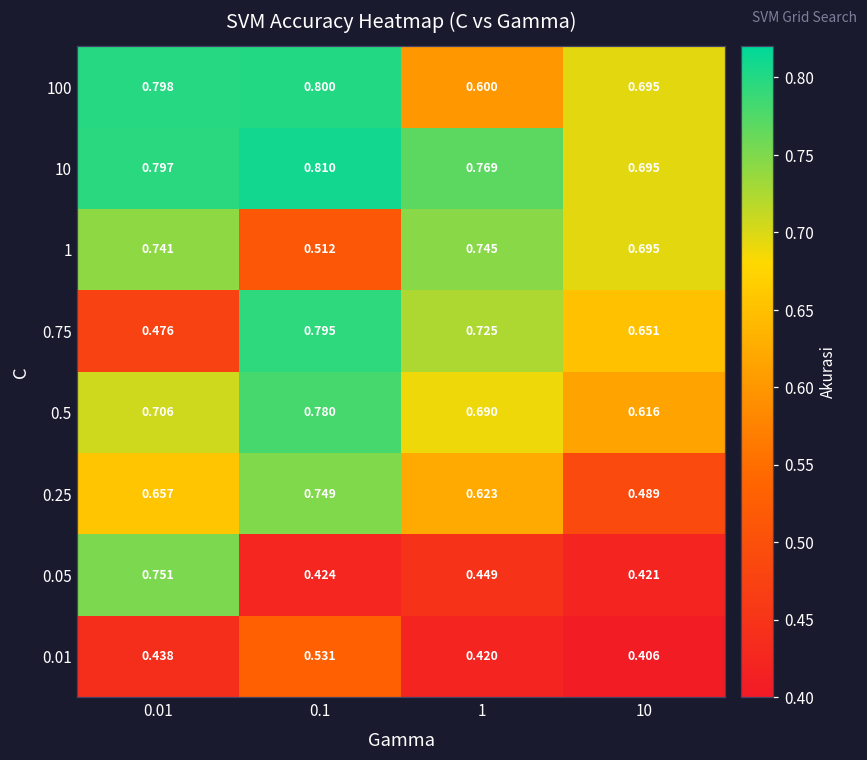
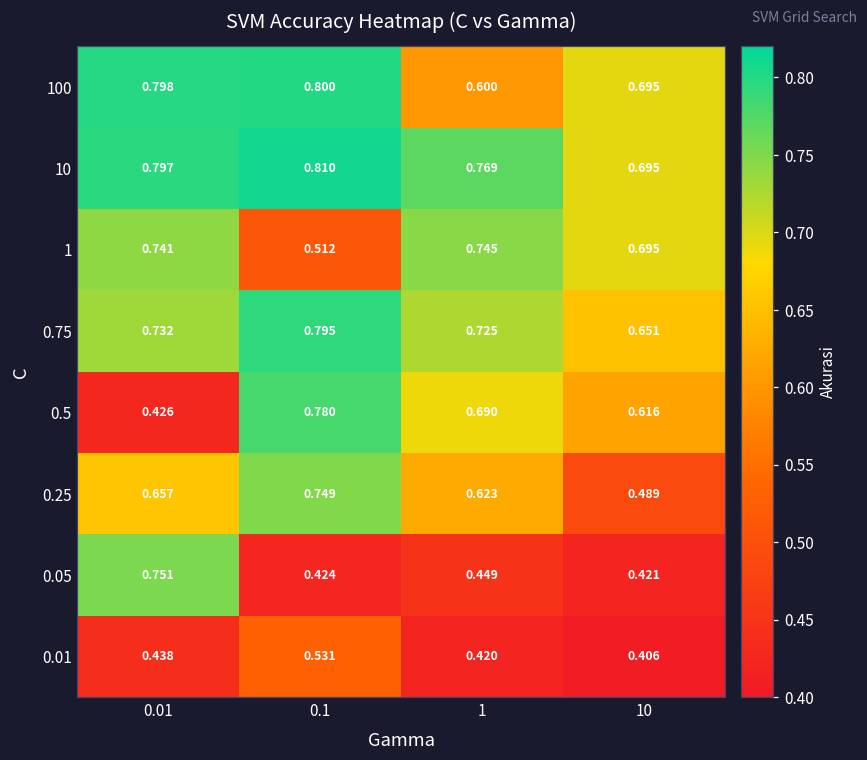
  {
    "100": {
      "0.01": 0.798,
      "0.1": 0.800,
      "1": 0.600,
      "10": 0.695
    },
    "10": {
      "0.01": 0.797,
      "0.1": 0.810,
      "1": 0.769,
      "10": 0.695
    },
    "1": {
      "0.01": 0.741,
      "0.1": 0.512,
      "1": 0.745,
      "10": 0.695
    },
    "0.75": {
-     "0.01": 0.476,
+     "0.01": 0.732,
      "0.1": 0.795,
      "1": 0.725,
      "10": 0.651
    },
    "0.5": {
-     "0.01": 0.706,
+     "0.01": 0.426,
      "0.1": 0.780,
      "1": 0.690,
      "10": 0.616
    },
    "0.25": {
      "0.01": 0.657,
      "0.1": 0.749,
      "1": 0.623,
      "10": 0.489
    },
    "0.05": {
      "0.01": 0.751,
      "0.1": 0.424,
      "1": 0.449,
      "10": 0.421
    },
    "0.01": {
      "0.01": 0.438,
      "0.1": 0.531,
      "1": 0.420,
      "10": 0.406
    }
  }
